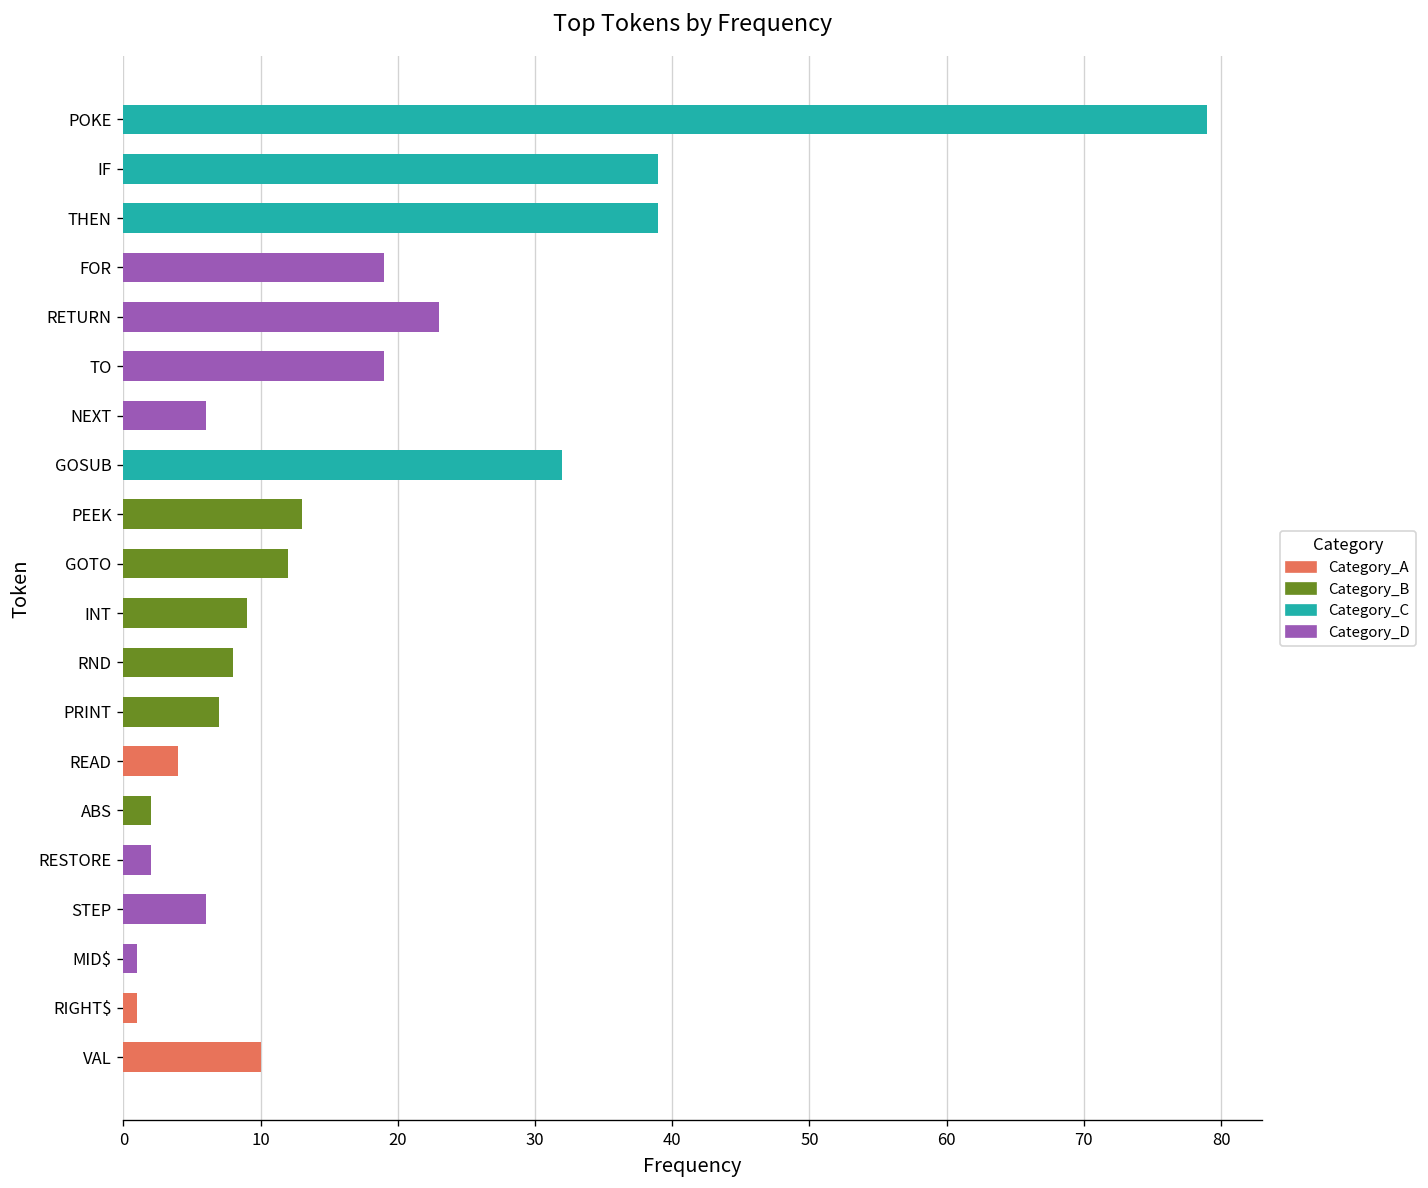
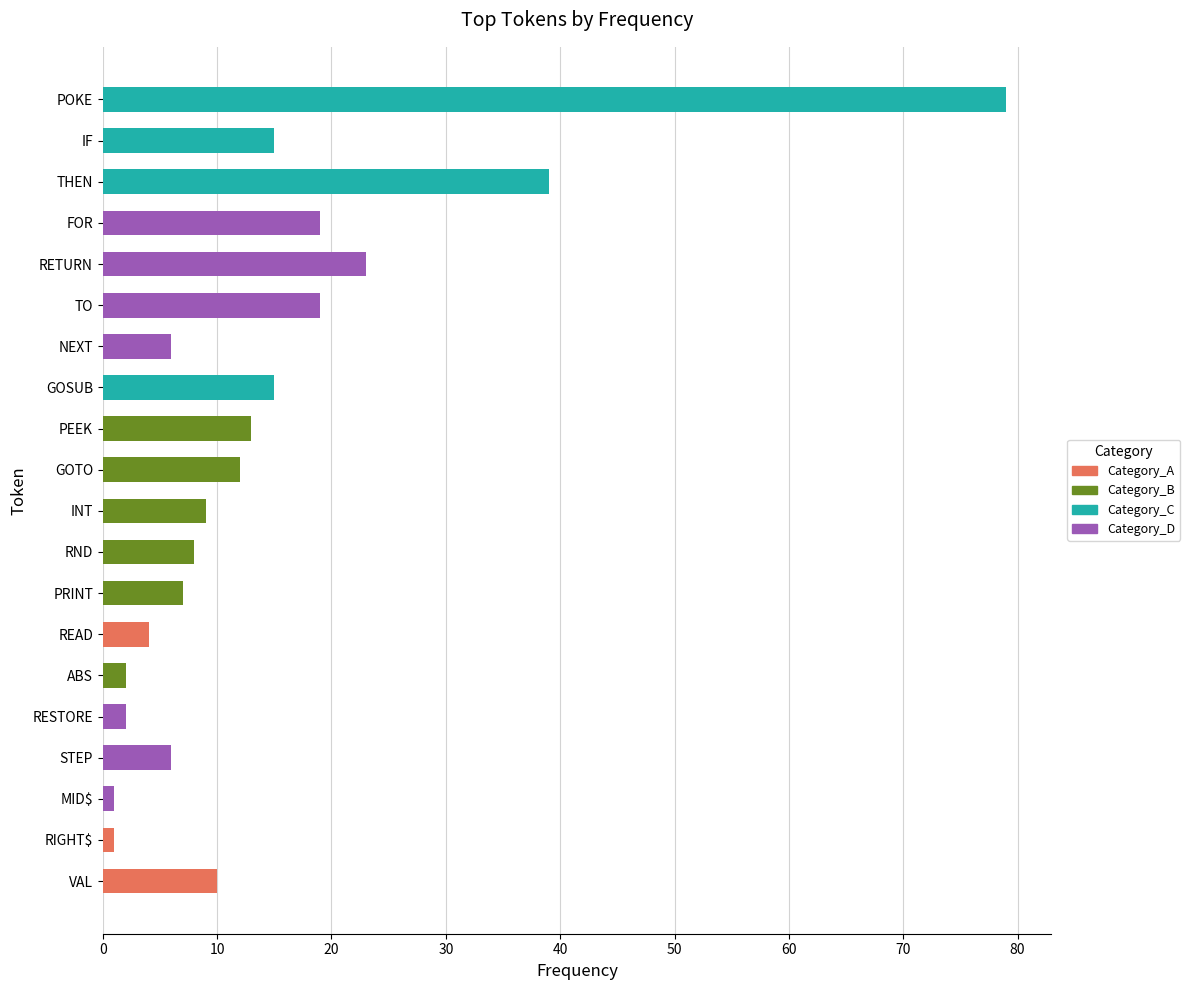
  {
    "POKE": 79,
-   "IF": 39,
+   "IF": 15,
    "THEN": 39,
    "FOR": 19,
    "RETURN": 23,
    "TO": 19,
    "NEXT": 6,
-   "GOSUB": 32,
+   "GOSUB": 15,
    "PEEK": 13,
    "GOTO": 12,
    "INT": 9,
    "RND": 8,
    "PRINT": 7,
    "READ": 4,
    "ABS": 2,
    "RESTORE": 2,
    "STEP": 6,
    "MID$": 1,
    "RIGHT$": 1,
    "VAL": 10
  }
